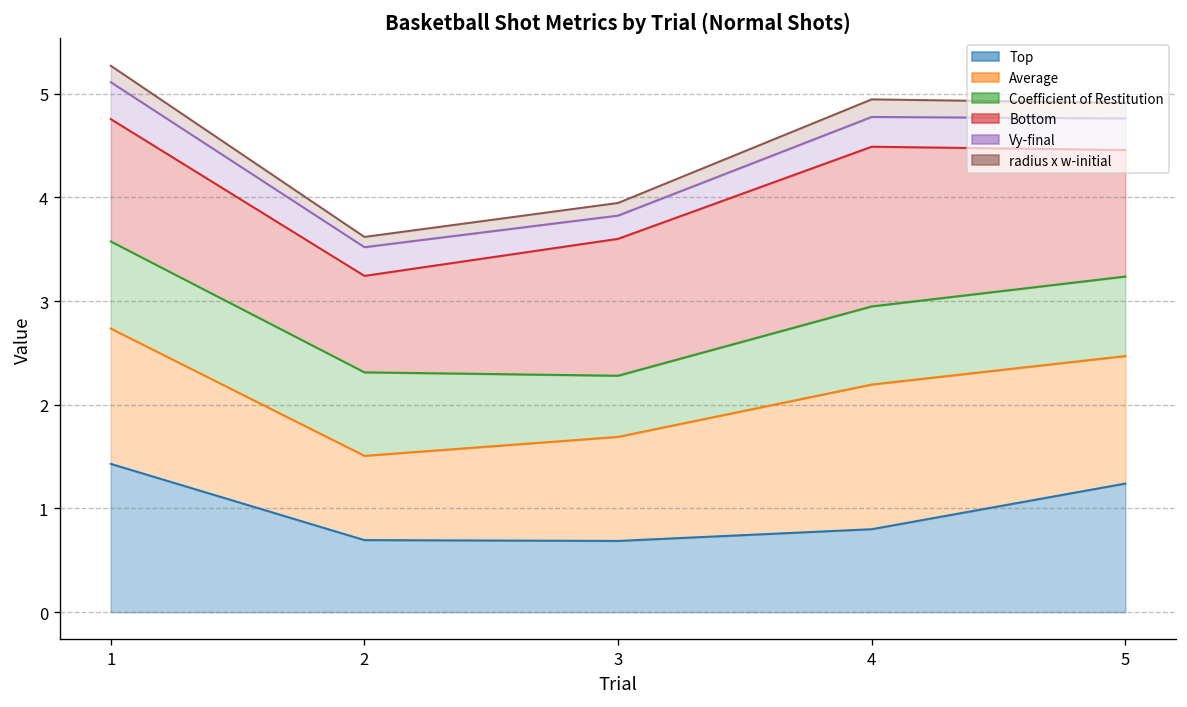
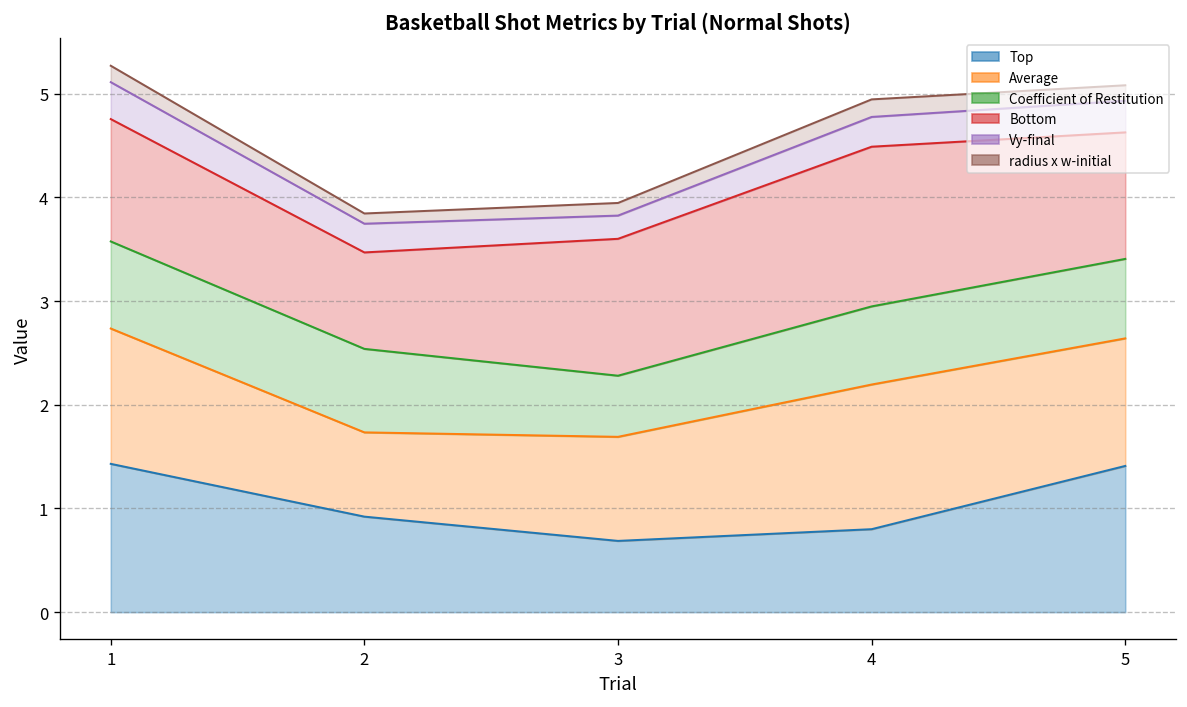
  {
    "Top": {
      "1": 1.4,
-     "2": 0.7,
+     "2": 0.9,
      "3": 0.7,
      "4": 0.8,
-     "5": 1.2
+     "5": 1.4
    }
  }
